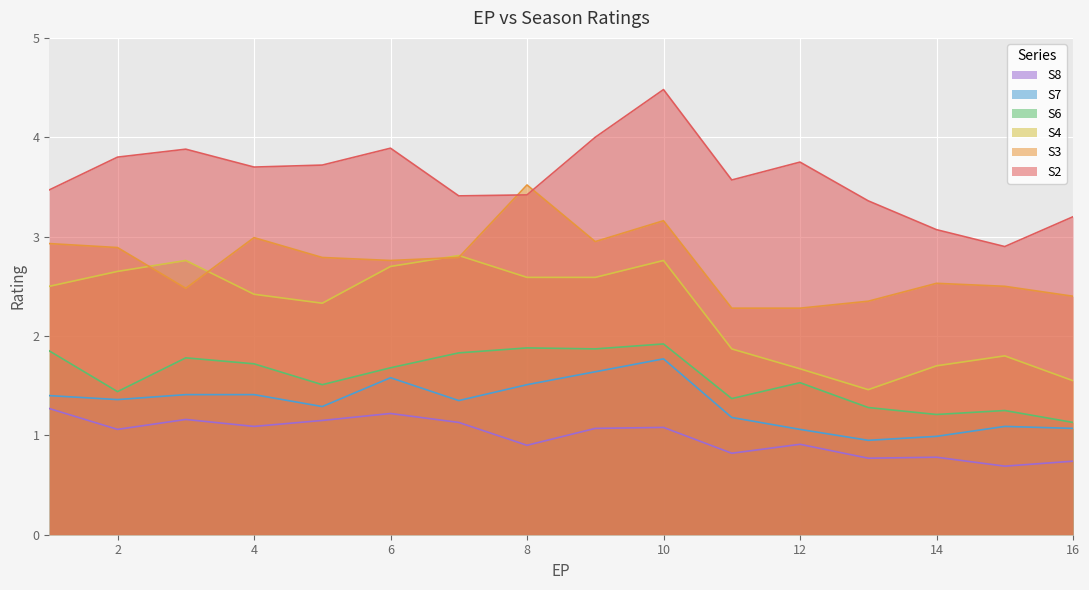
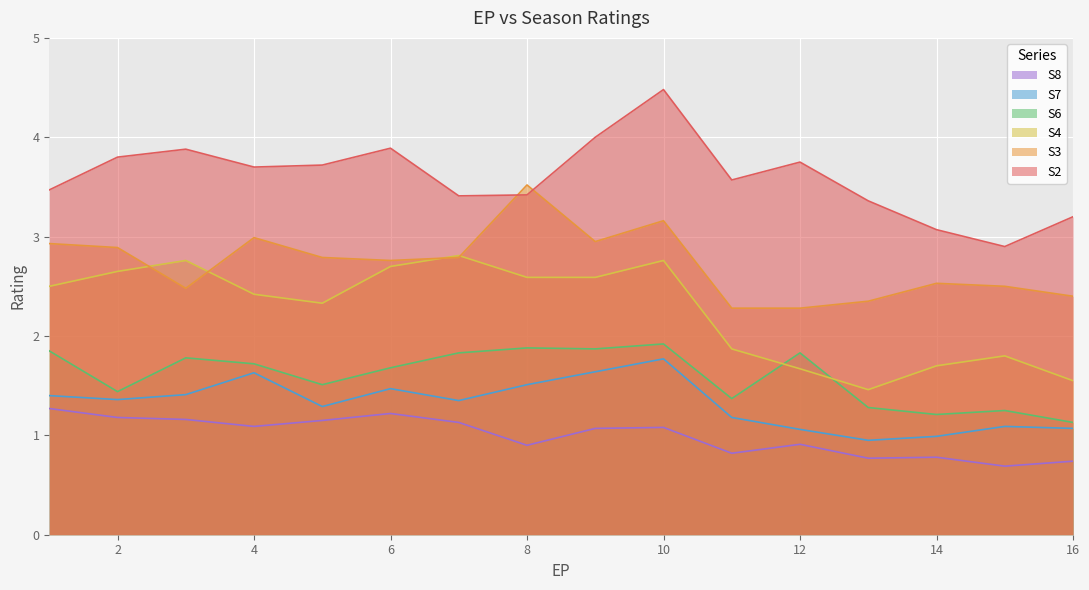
  {
    "S8": {
-     "2": 1.1,
+     "2": 1.2,
      "4": 1.1,
      "6": 1.2,
      "8": 0.9,
      "10": 1.1,
      "12": 0.9,
      "14": 0.8,
      "16": 0.7
    },
    "S7": {
      "2": 1.4,
-     "4": 1.4,
-     "6": 1.6,
+     "4": 1.6,
+     "6": 1.5,
      "8": 1.5,
      "10": 1.8,
      "12": 1.1,
      "14": 1.0,
      "16": 1.1
    },
    "S6": {
      "2": 1.4,
      "4": 1.7,
      "6": 1.7,
      "8": 1.9,
      "10": 1.9,
-     "12": 1.5,
+     "12": 1.8,
      "14": 1.2,
      "16": 1.1
    }
  }
